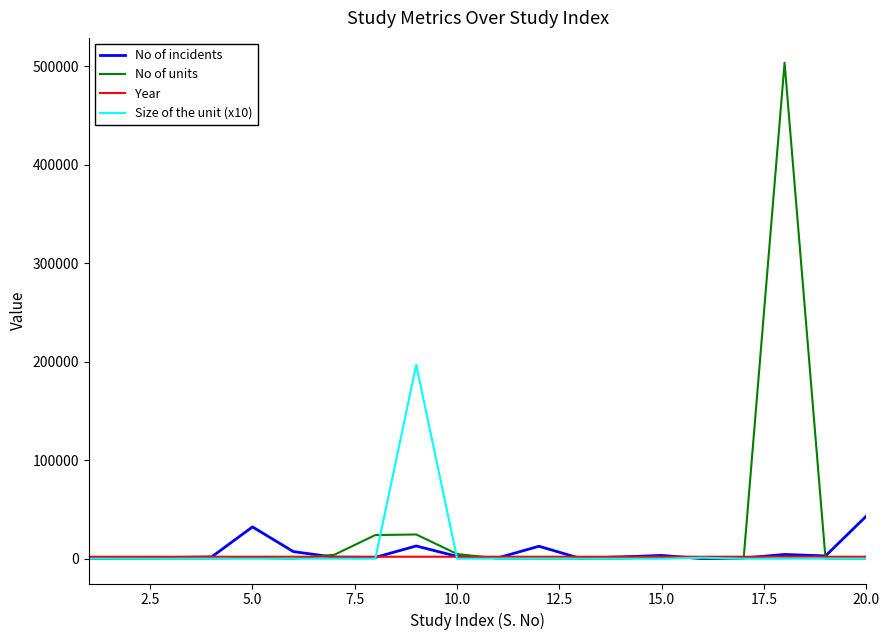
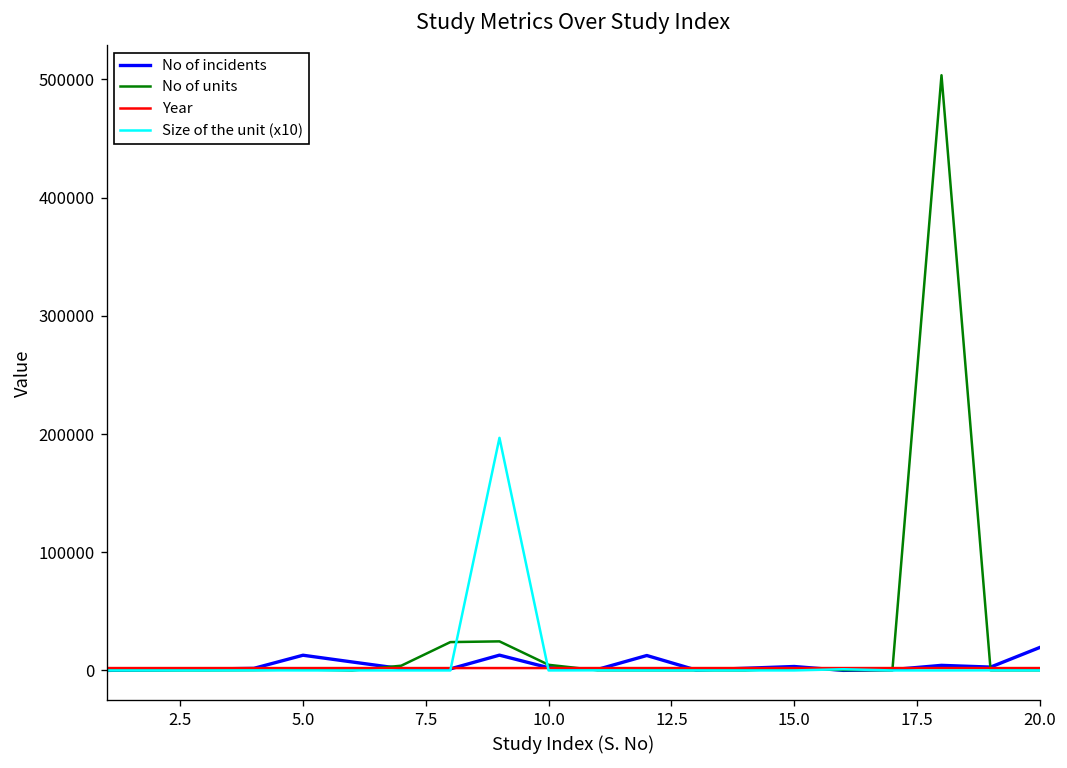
  {
    "No of incidents": {
-     "5.0": 30000,
-     "20.0": 40000
+     "5.0": 10000,
+     "20.0": 20000
    }
  }
